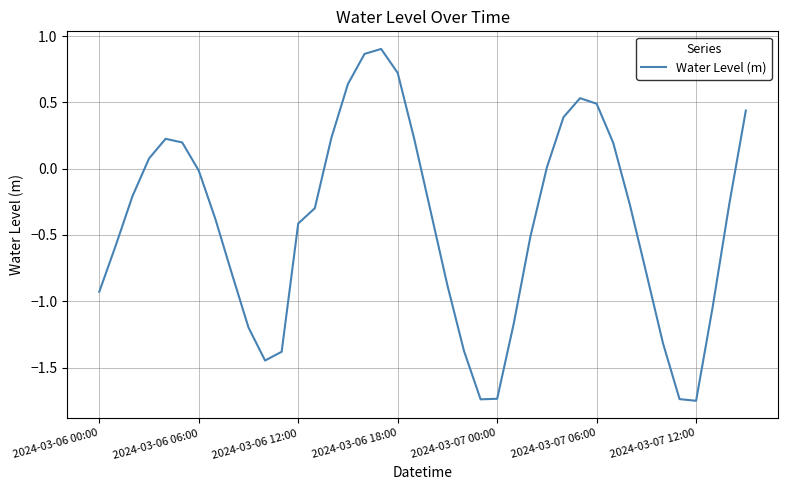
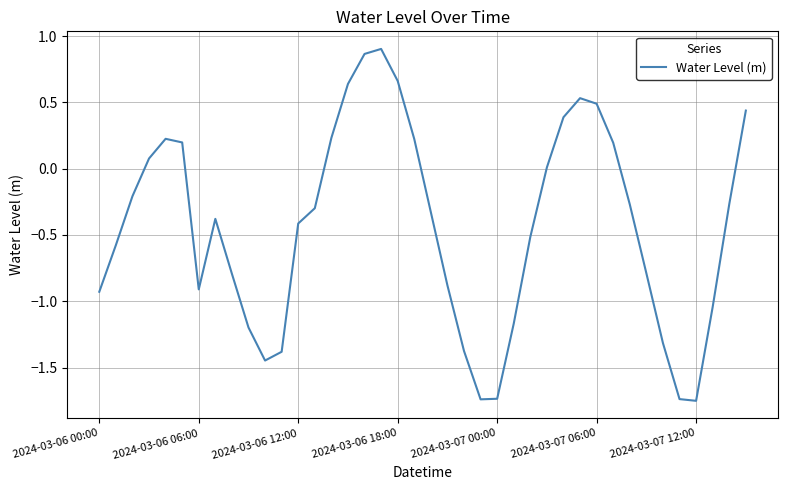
  {
    "2024-03-06 00:00": -0.93,
-   "2024-03-06 06:00": -0.01,
+   "2024-03-06 06:00": -0.91,
    "2024-03-06 12:00": -0.41,
-   "2024-03-06 18:00": 0.72,
+   "2024-03-06 18:00": 0.66,
    "2024-03-07 00:00": -1.74,
    "2024-03-07 06:00": 0.49,
    "2024-03-07 12:00": -1.75
  }
